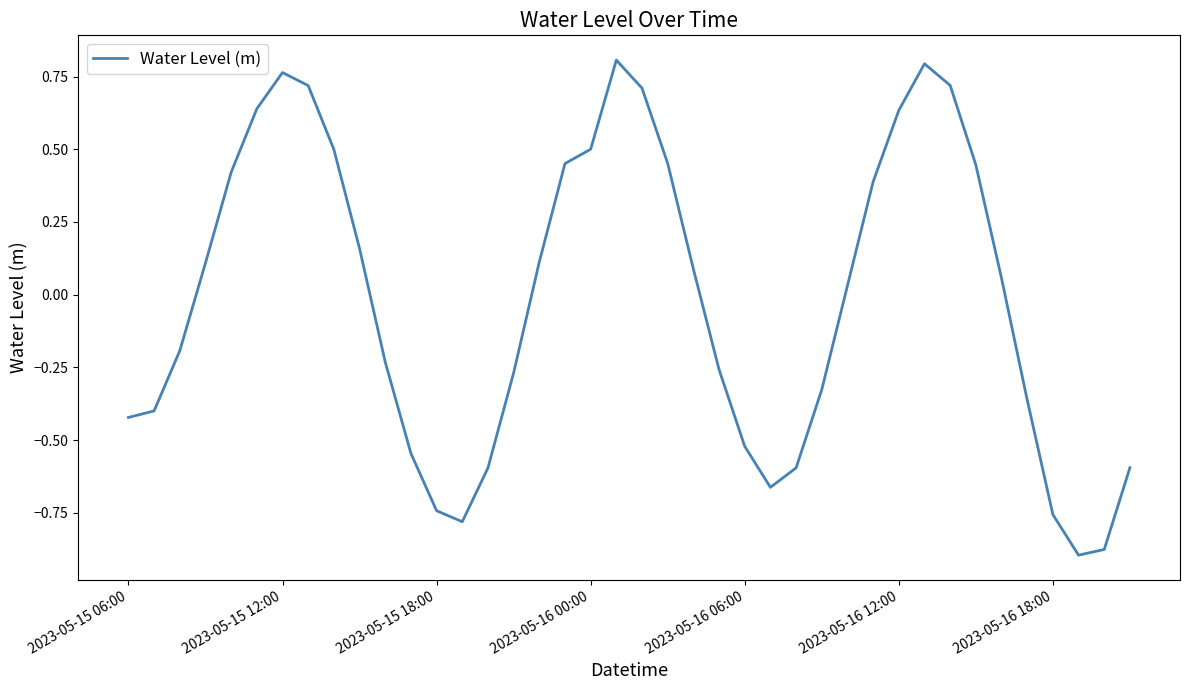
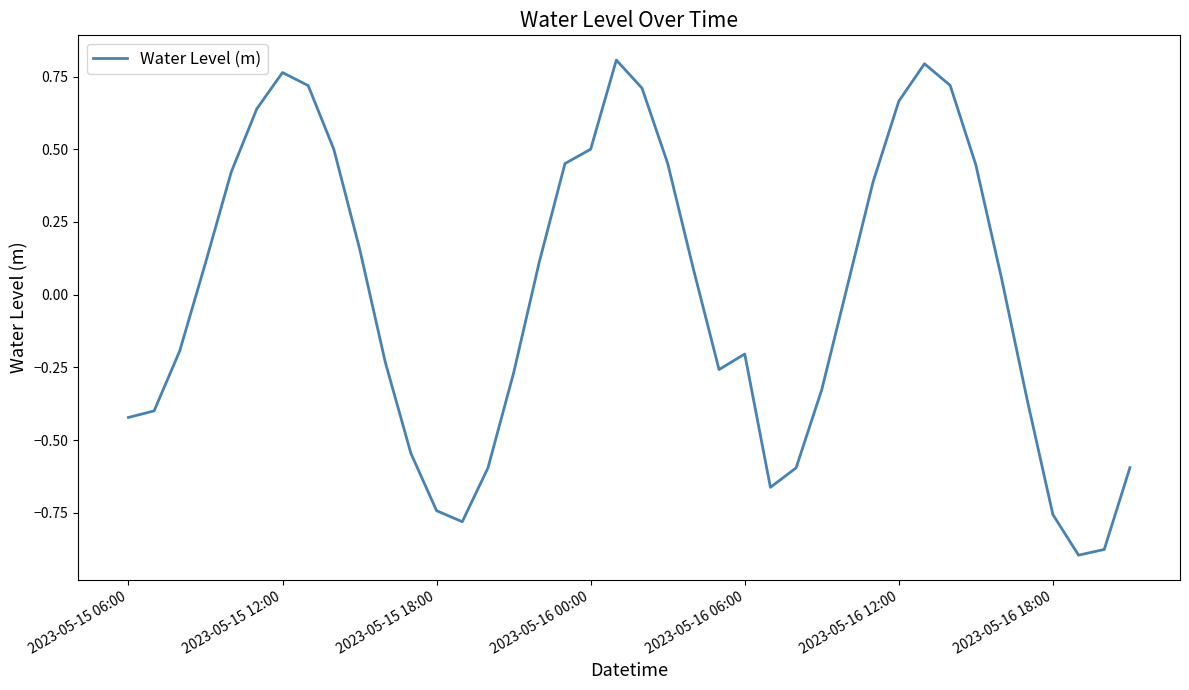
  {
    "2023-05-15 06:00": -0.42,
    "2023-05-15 12:00": 0.76,
    "2023-05-15 18:00": -0.74,
    "2023-05-16 00:00": 0.50,
-   "2023-05-16 06:00": -0.52,
-   "2023-05-16 12:00": 0.63,
+   "2023-05-16 06:00": -0.20,
+   "2023-05-16 12:00": 0.67,
    "2023-05-16 18:00": -0.76
  }
